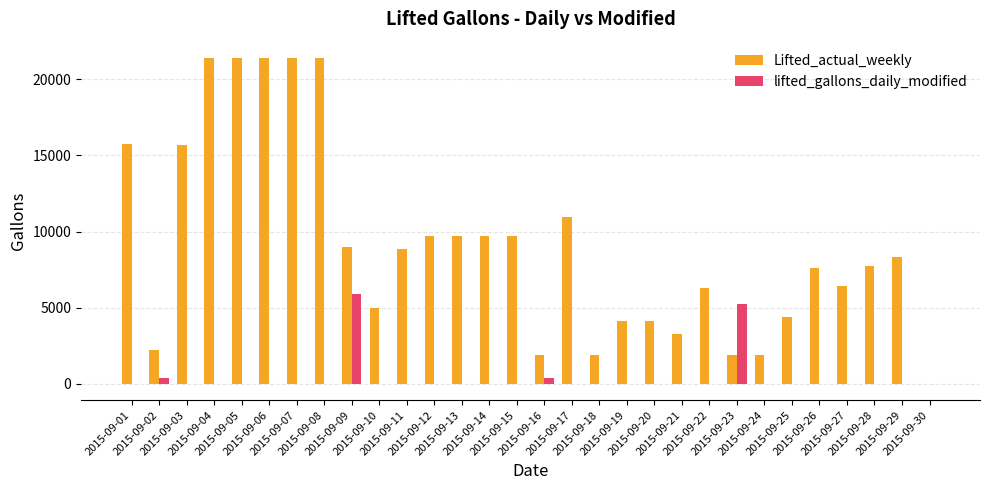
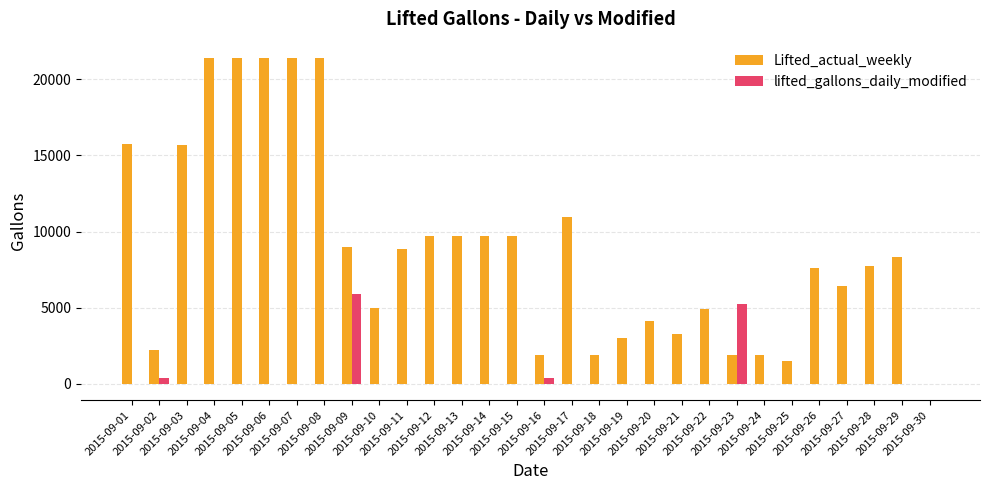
  {
    "Lifted_actual_weekly": {
      "2015-09-01": 15700,
      "2015-09-02": 2200,
      "2015-09-03": 15700,
      "2015-09-04": 21400,
      "2015-09-05": 21400,
      "2015-09-06": 21400,
      "2015-09-07": 21400,
      "2015-09-08": 21400,
      "2015-09-09": 9000,
      "2015-09-10": 5000,
      "2015-09-11": 8900,
      "2015-09-12": 9700,
      "2015-09-13": 9700,
      "2015-09-14": 9700,
      "2015-09-15": 9700,
      "2015-09-16": 1900,
      "2015-09-17": 10900,
      "2015-09-18": 1900,
-     "2015-09-19": 4100,
+     "2015-09-19": 3000,
      "2015-09-20": 4100,
      "2015-09-21": 3300,
-     "2015-09-22": 6300,
+     "2015-09-22": 4900,
      "2015-09-23": 1900,
      "2015-09-24": 1900,
-     "2015-09-25": 4400,
+     "2015-09-25": 1500,
      "2015-09-26": 7600,
      "2015-09-27": 6400,
      "2015-09-28": 7800,
      "2015-09-29": 8300,
      "2015-09-30": 0
    },
    "lifted_gallons_daily_modified": {
      "2015-09-01": 0,
      "2015-09-02": 400,
      "2015-09-09": 5900,
      "2015-09-16": 400,
      "2015-09-23": 5200,
      "2015-09-30": 0
    }
  }
